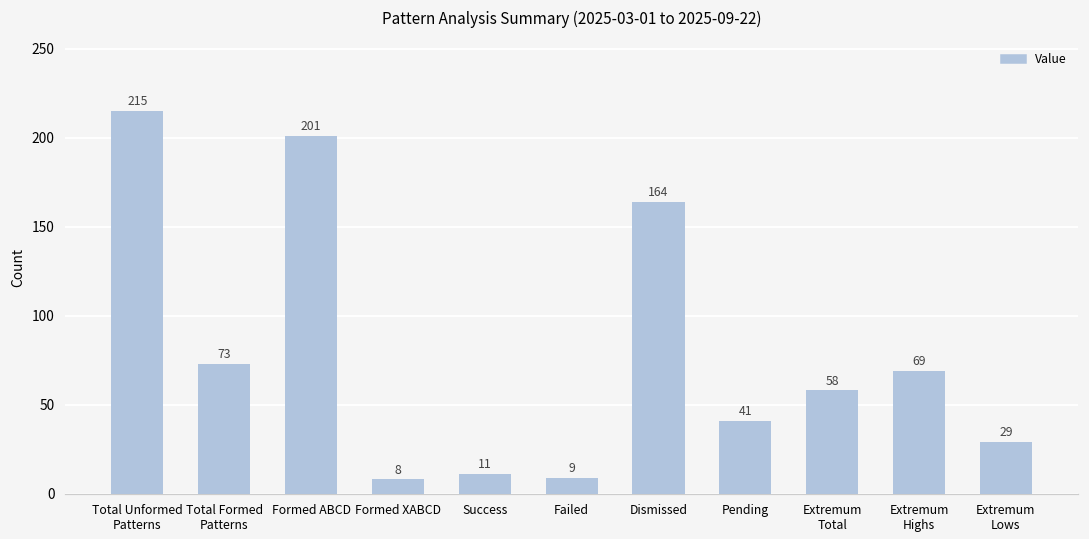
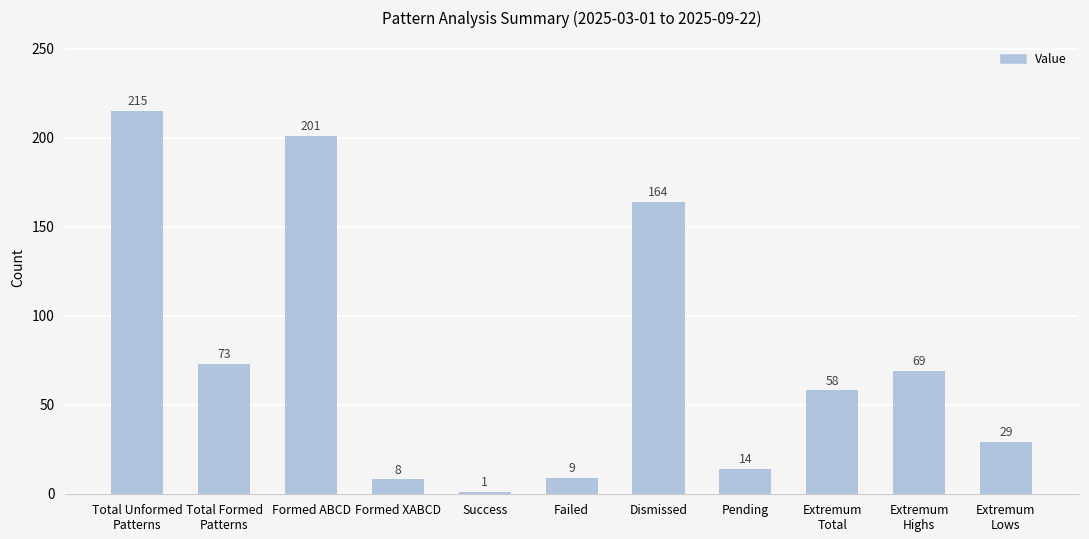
  {
    "Total Unformed Patterns": 215,
    "Total Formed Patterns": 73,
    "Formed ABCD": 201,
    "Formed XABCD": 8,
-   "Success": 11,
+   "Success": 1,
    "Failed": 9,
    "Dismissed": 164,
-   "Pending": 41,
+   "Pending": 14,
    "Extremum Total": 58,
    "Extremum Highs": 69,
    "Extremum Lows": 29
  }
